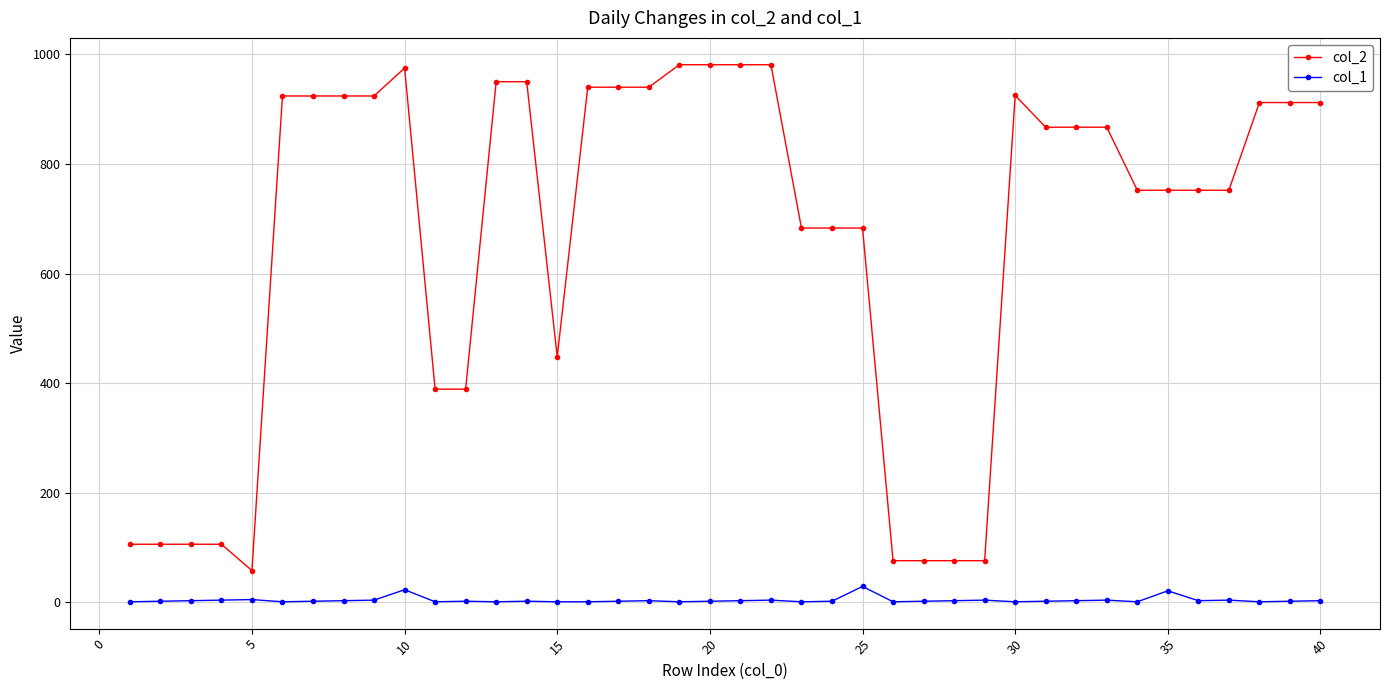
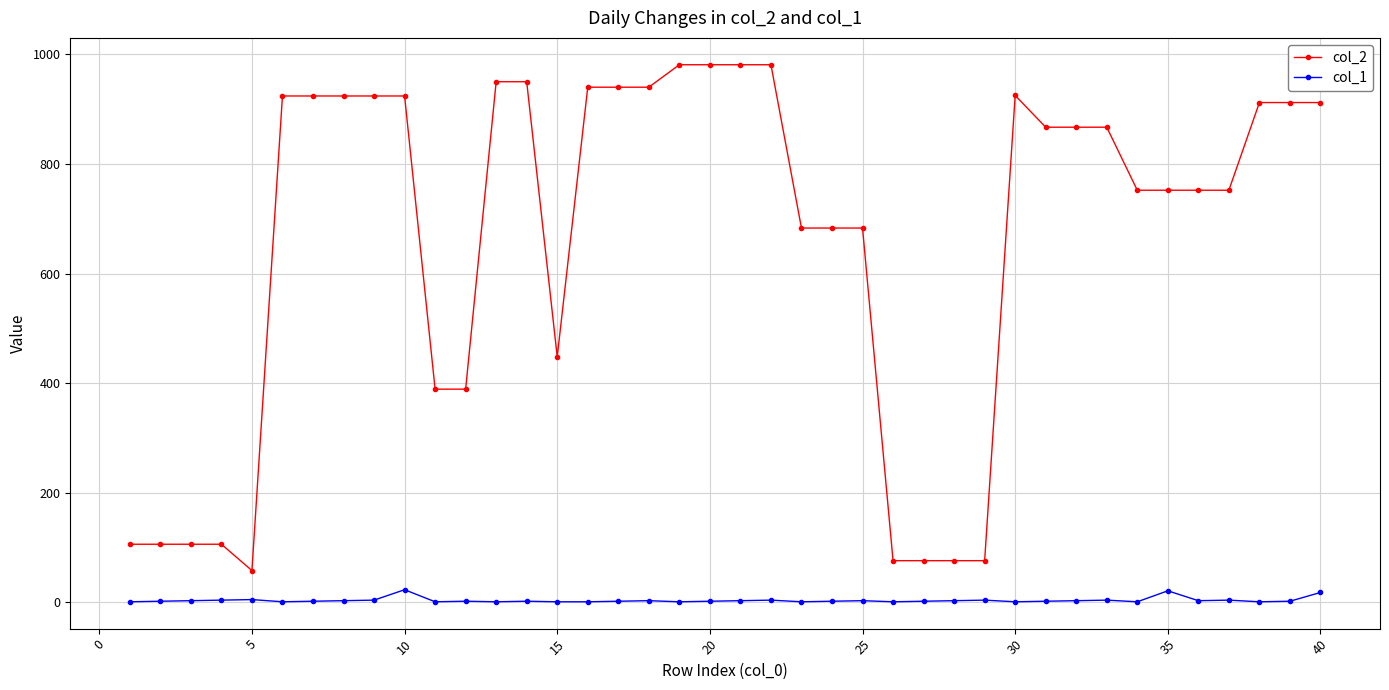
  {
    "col_2": {
      "5": 60,
-     "10": 980,
+     "10": 920,
      "15": 450,
      "20": 980,
      "25": 680,
      "30": 930,
      "35": 750,
      "40": 910
    },
    "col_1": {
      "5": 10,
      "10": 20,
      "15": 0,
      "20": 0,
-     "25": 30,
+     "25": 0,
      "30": 0,
      "35": 20,
-     "40": 0
+     "40": 20
    }
  }
